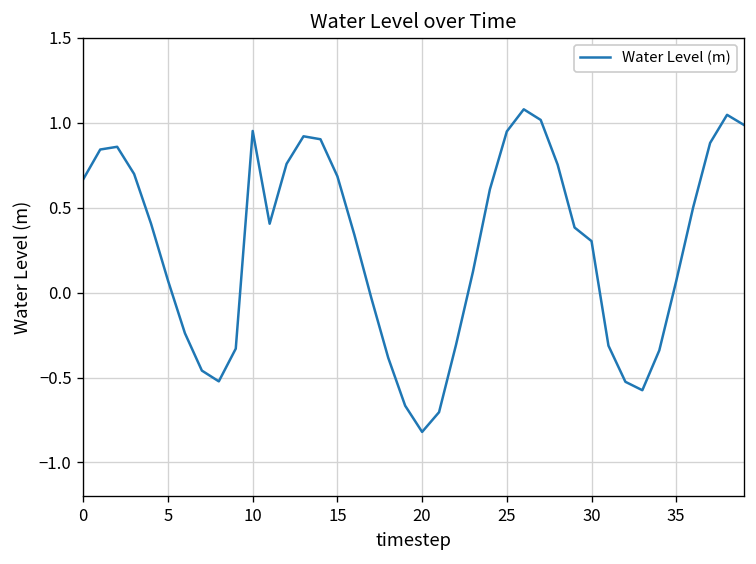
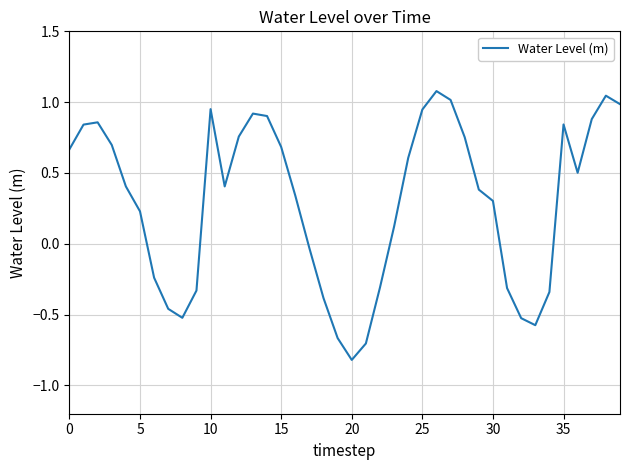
  {
    "0": 0.67,
-   "5": 0.07,
+   "5": 0.23,
    "10": 0.95,
    "15": 0.68,
    "20": -0.82,
    "25": 0.95,
    "30": 0.30,
-   "35": 0.07
+   "35": 0.84
  }
